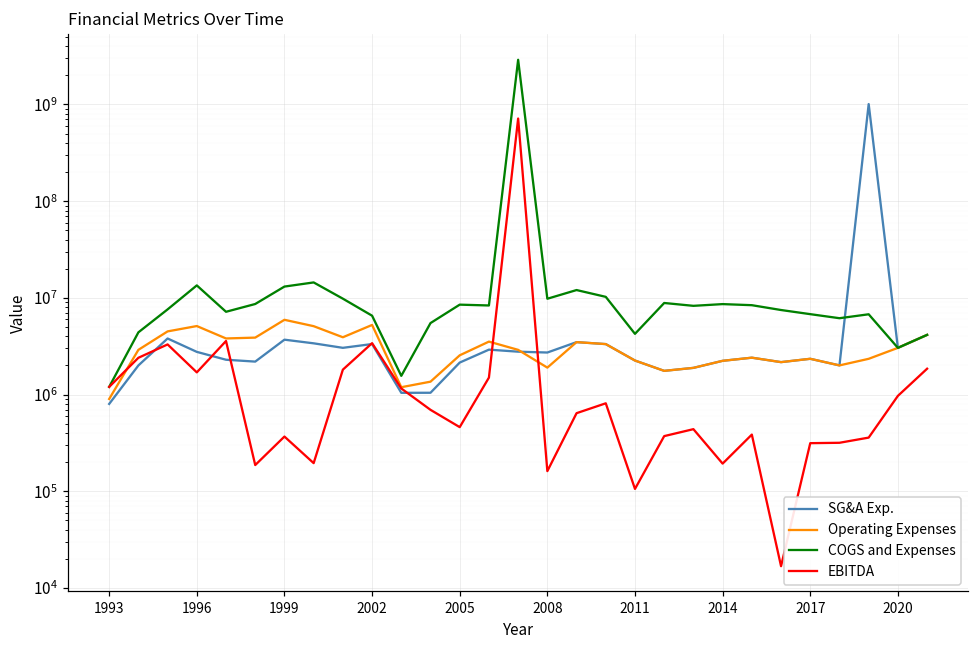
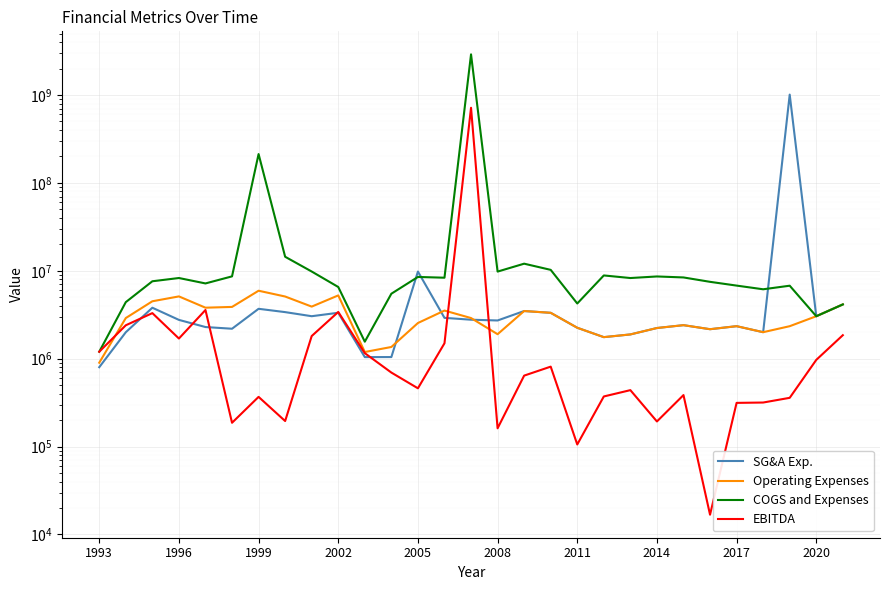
  {
    "SG&A Exp.": {
      "1993": 800000,
      "1996": 2800000,
      "1999": 3700000,
-     "2005": 2100000,
+     "2005": 10000000,
      "2008": 2700000
    },
    "Operating Expenses": {
      "1993": 900000,
      "1996": 5000000,
      "1999": 6000000,
      "2002": 5000000,
      "2005": 2500000,
      "2008": 1900000
    },
    "COGS and Expenses": {
-     "1996": 13000000,
-     "1999": 13000000,
+     "1996": 8000000,
+     "1999": 210000000,
      "2002": 7000000,
      "2005": 9000000,
      "2008": 10000000,
      "2011": 4000000,
      "2014": 9000000,
      "2017": 7000000
    },
    "EBITDA": {
      "1996": 1700000,
      "1999": 370000,
      "2005": 500000,
      "2008": 160000,
      "2011": 110000,
      "2014": 190000,
      "2017": 310000,
      "2020": 1000000
    }
  }
